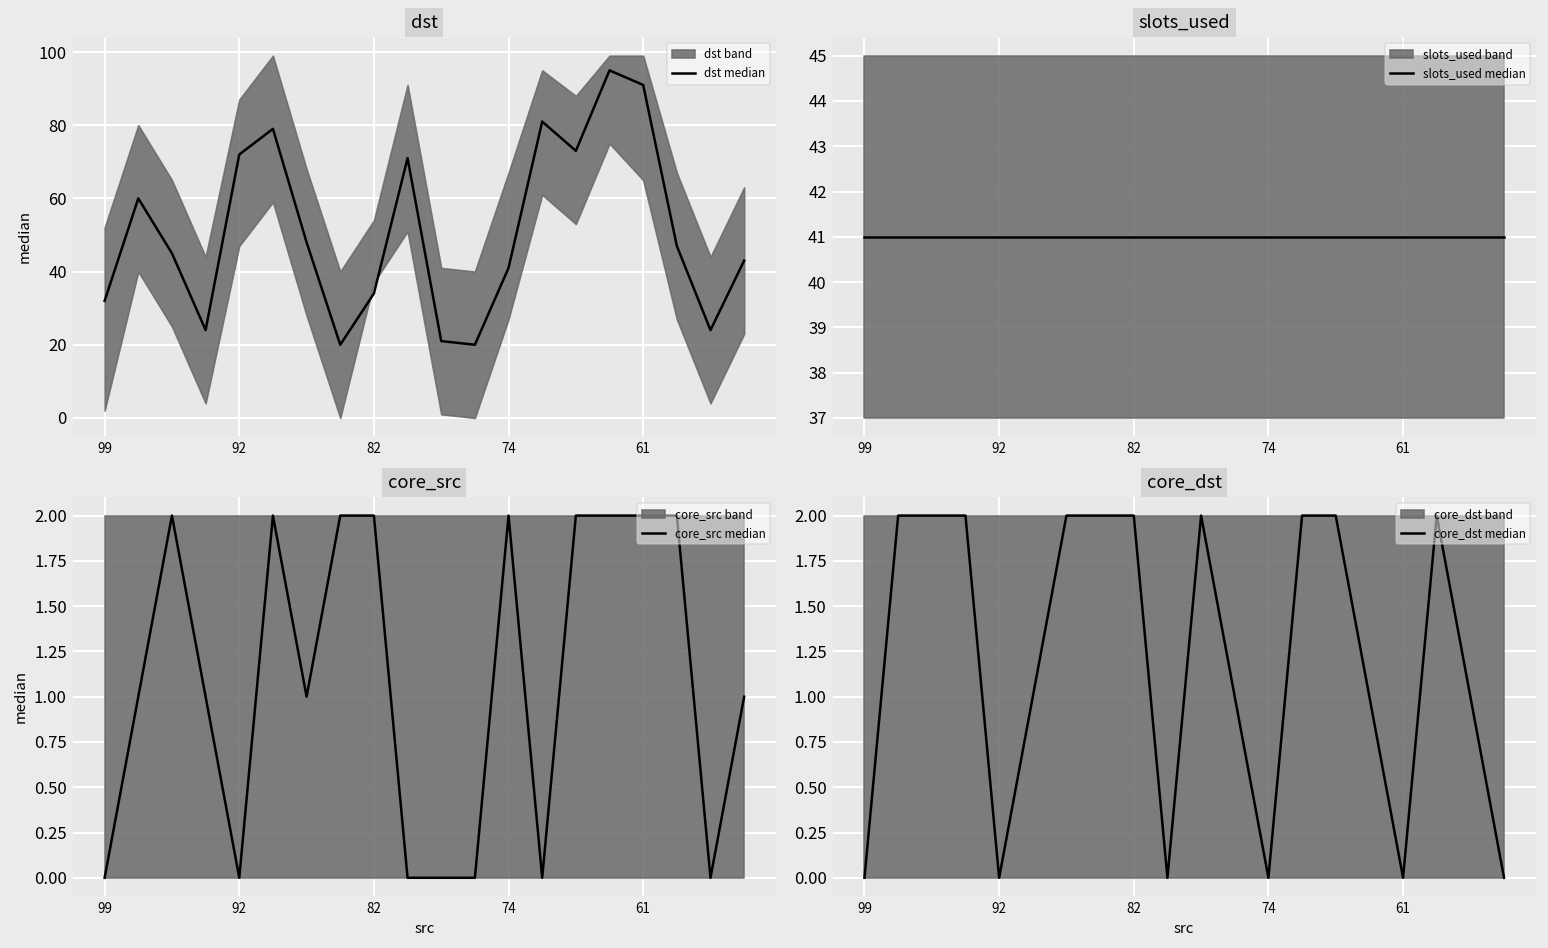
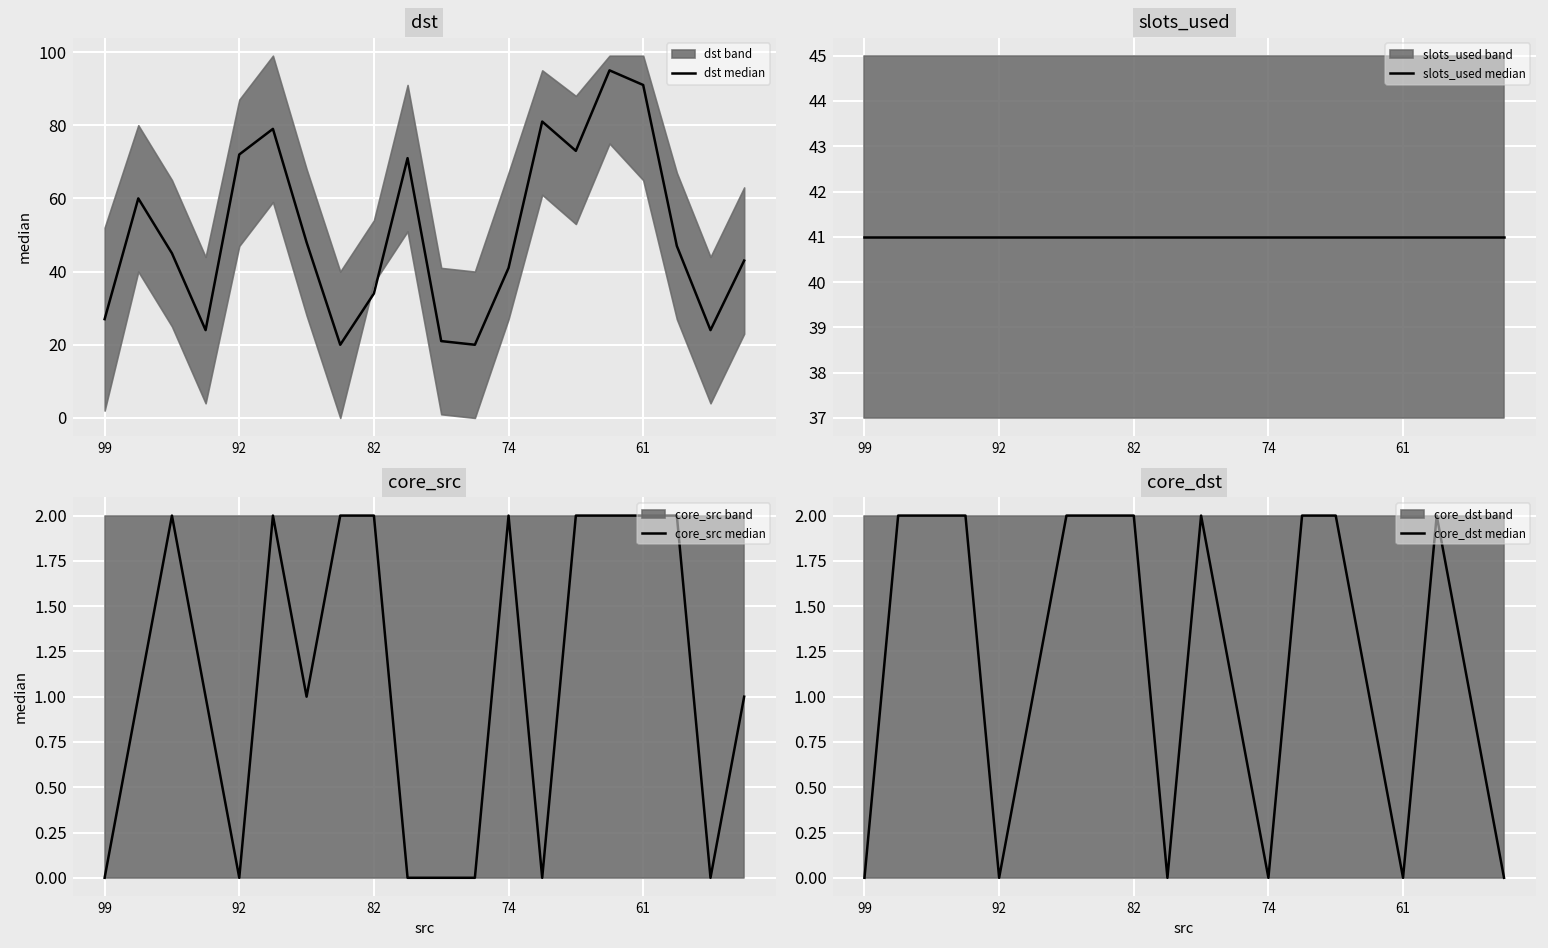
  {
    "dst": {
      "dst median": {
-       "99": 32,
+       "99": 27,
        "92": 72,
        "82": 34,
        "74": 41,
        "61": 91
      }
    },
    "slots_used": {
      "slots_used median": {
        "99": 41.0,
        "92": 41.0,
        "82": 41.0,
        "74": 41.0,
        "61": 41.0
      },
      "slots_used band": {
        "99": 45.0,
        "92": 45.0,
        "82": 45.0,
        "74": 45.0
      }
    },
    "core_src": {
      "core_src median": {
        "99": 0.00,
        "92": 0.00
      },
      "core_src band": {
        "99": 2.00,
        "92": 2.00
      }
    },
    "core_dst": {
      "core_dst median": {
        "99": 0.00,
        "92": 0.00,
        "74": 0.00,
        "61": 0.00
      },
      "core_dst band": {
        "99": 2.00,
        "92": 2.00,
        "74": 2.00
      }
    }
  }
